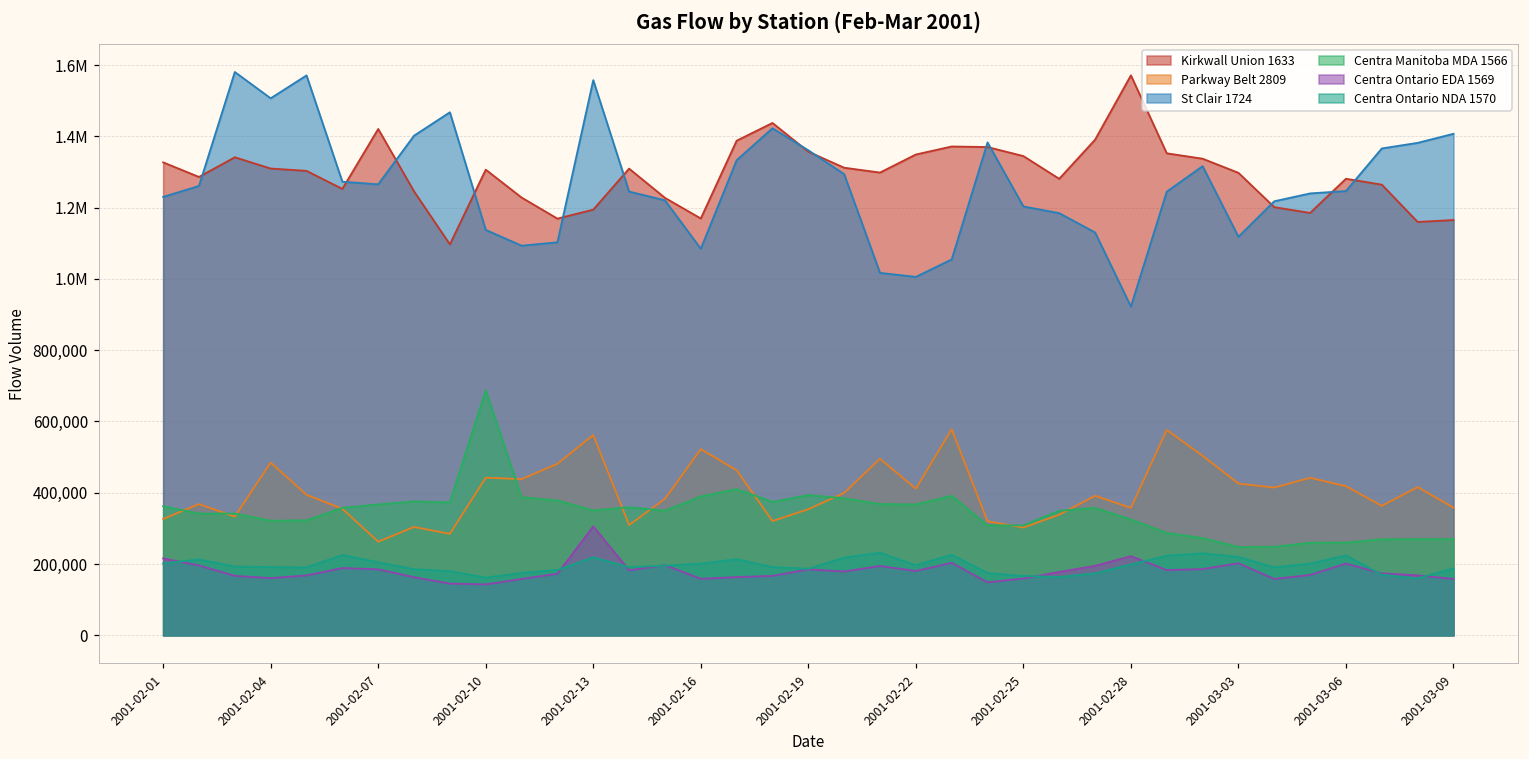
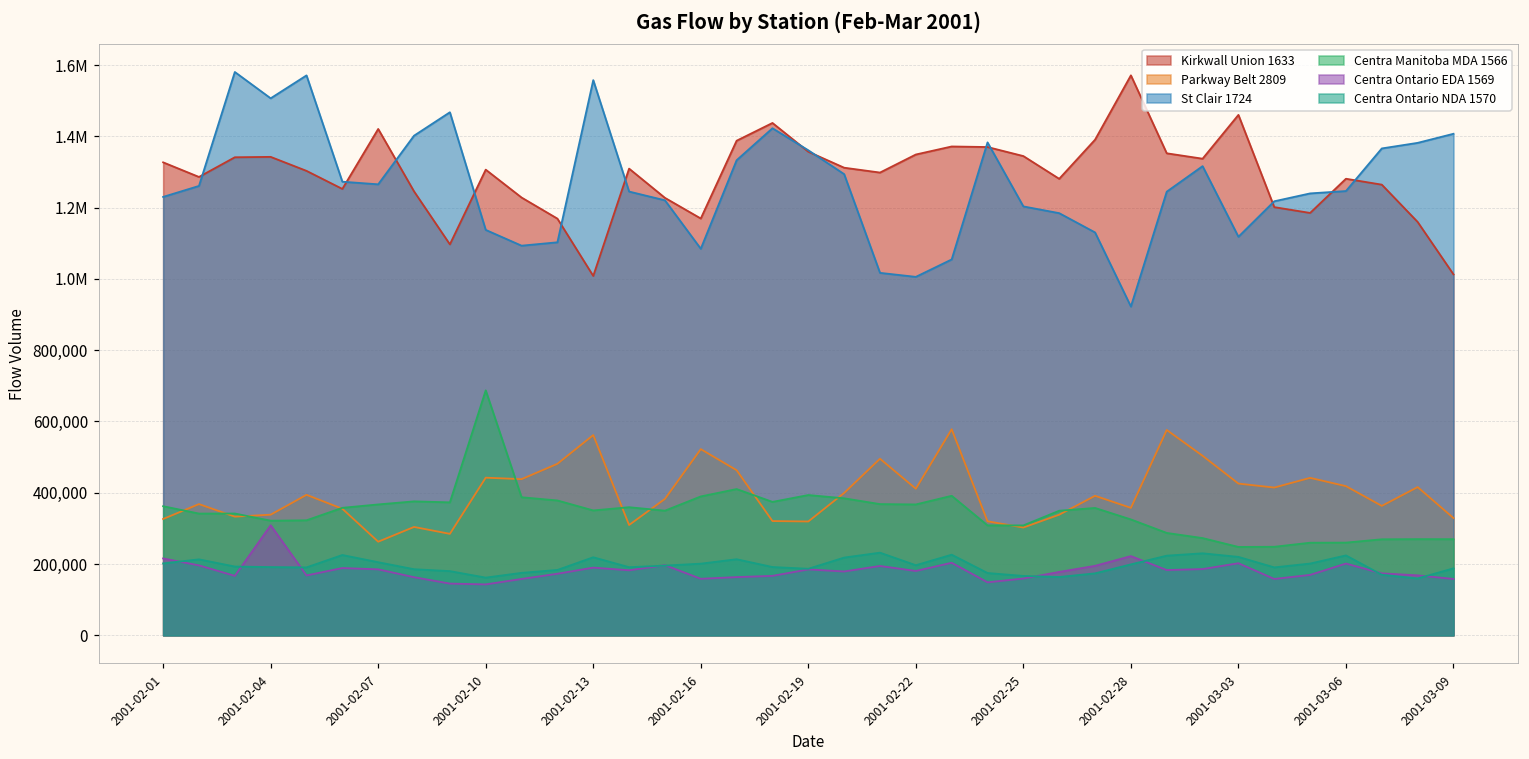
  {
    "Kirkwall Union 1633": {
      "2001-02-01": "1,330,000",
-     "2001-02-04": "1,310,000",
+     "2001-02-04": "1,340,000",
      "2001-02-07": "1,420,000",
      "2001-02-10": "1,310,000",
-     "2001-02-13": "1,190,000",
+     "2001-02-13": "1,010,000",
      "2001-02-16": "1,170,000",
      "2001-02-22": "1,350,000",
      "2001-02-25": "1,340,000",
      "2001-02-28": "1,570,000",
-     "2001-03-03": "1,300,000",
+     "2001-03-03": "1,460,000",
      "2001-03-06": "1,280,000",
-     "2001-03-09": "1,170,000"
+     "2001-03-09": "1,010,000"
    },
    "Parkway Belt 2809": {
      "2001-02-01": "330,000",
-     "2001-02-04": "480,000",
+     "2001-02-04": "340,000",
      "2001-02-07": "260,000",
      "2001-02-10": "440,000",
      "2001-02-13": "560,000",
      "2001-02-16": "520,000",
-     "2001-02-19": "350,000",
+     "2001-02-19": "320,000",
      "2001-02-22": "410,000",
      "2001-02-28": "360,000",
      "2001-03-03": "430,000",
      "2001-03-06": "420,000",
-     "2001-03-09": "360,000"
+     "2001-03-09": "330,000"
    },
    "Centra Ontario EDA 1569": {
      "2001-02-01": "220,000",
-     "2001-02-04": "160,000",
+     "2001-02-04": "310,000",
      "2001-02-07": "190,000",
      "2001-02-10": "140,000",
-     "2001-02-13": "310,000",
+     "2001-02-13": "190,000",
      "2001-02-16": "160,000",
      "2001-02-22": "180,000",
      "2001-02-28": "220,000",
      "2001-03-03": "200,000",
      "2001-03-06": "200,000",
      "2001-03-09": "160,000"
    }
  }
